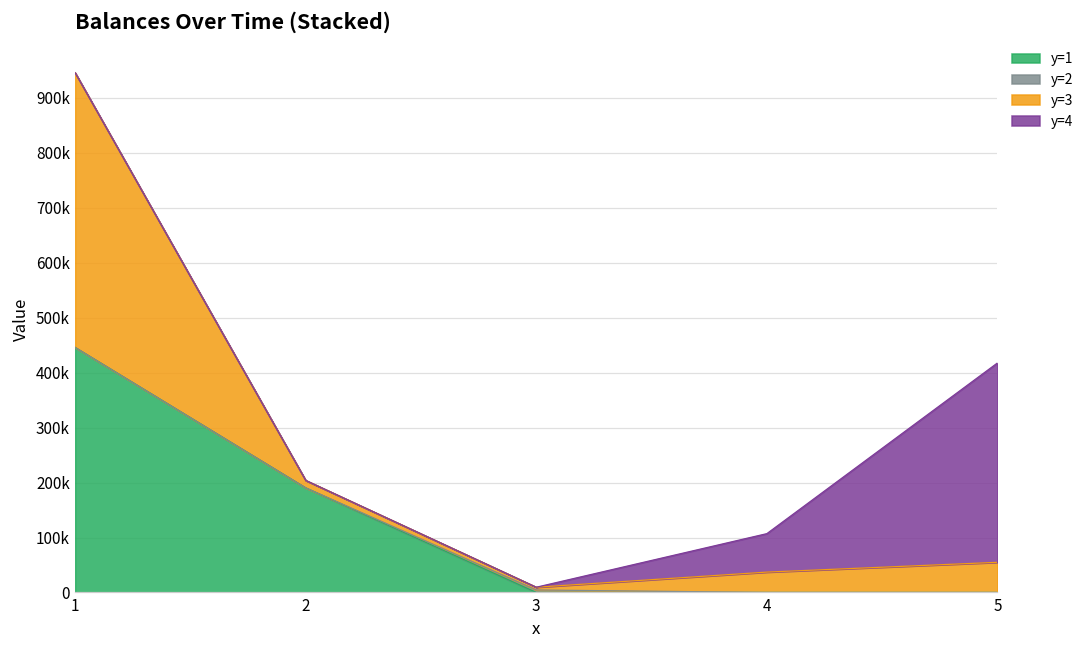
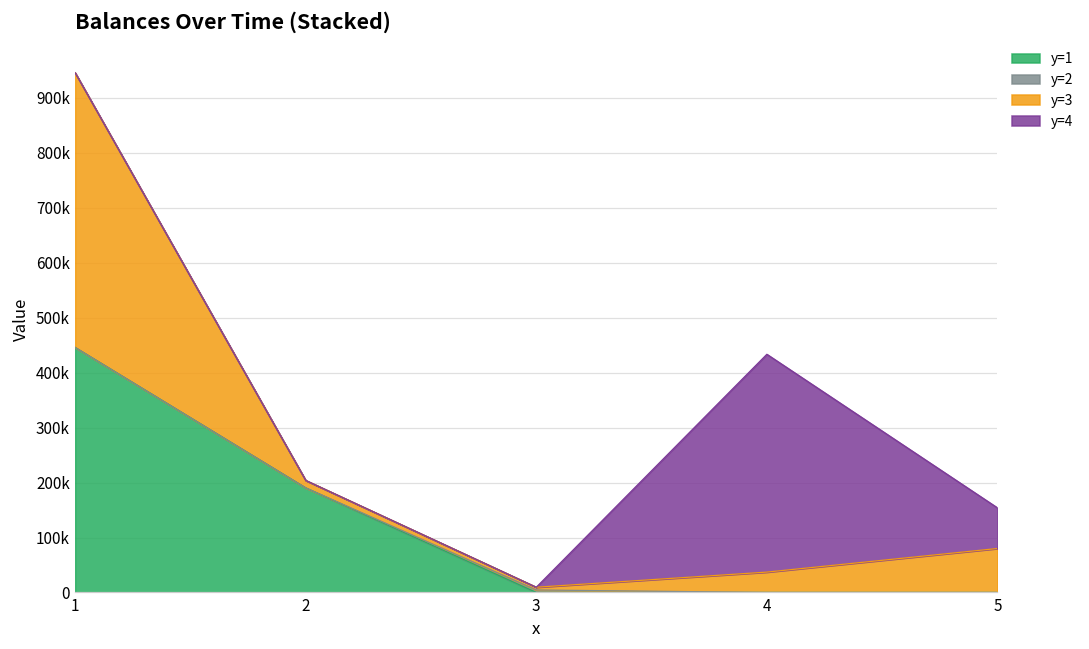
  {
    "y=3": {
      "4": 40000,
-     "5": 50000
+     "5": 80000
    },
    "y=4": {
-     "4": 70000,
-     "5": 360000
+     "4": 400000,
+     "5": 70000
    }
  }
